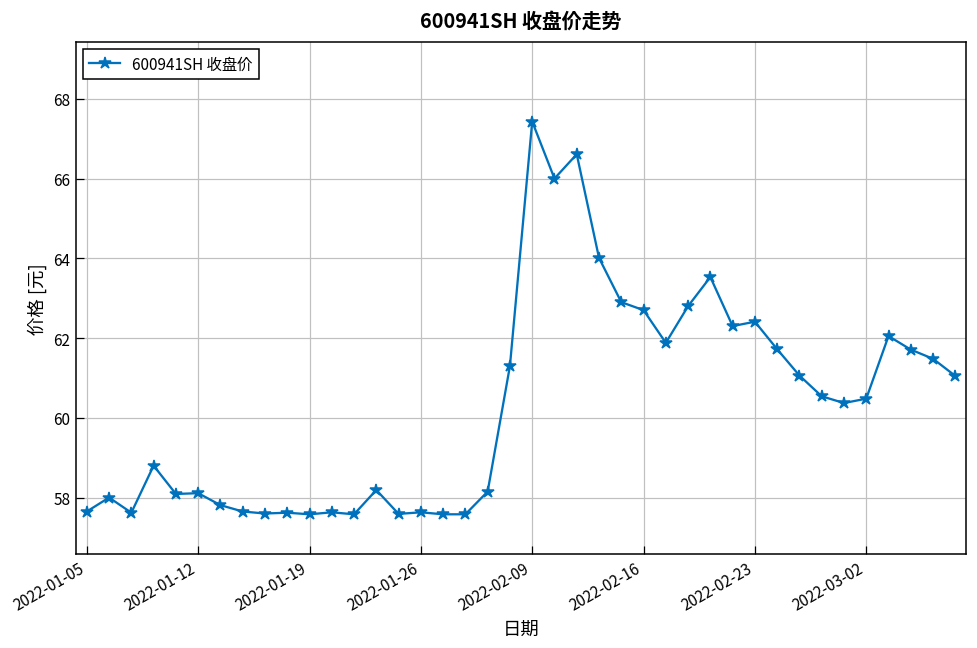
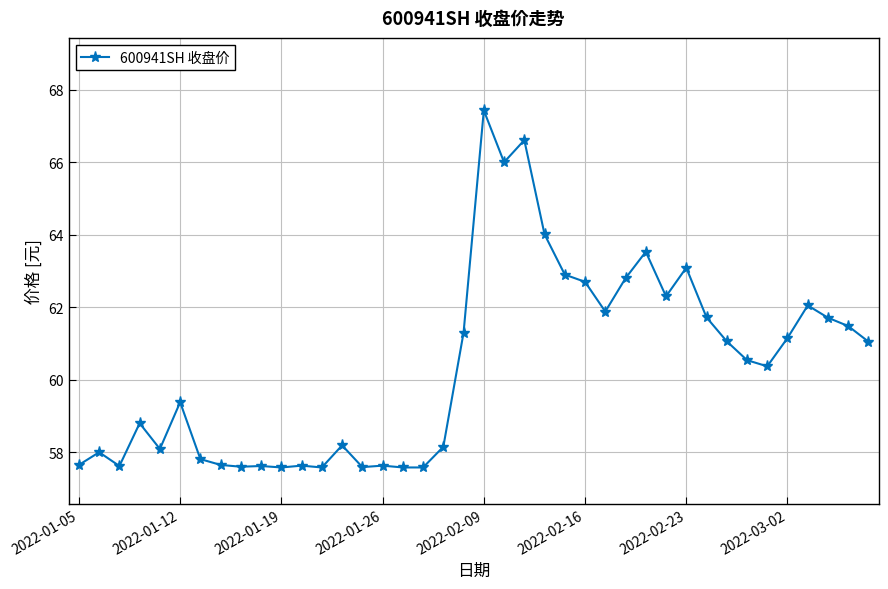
  {
    "2022-01-05": 57.7,
-   "2022-01-12": 58.1,
+   "2022-01-12": 59.4,
    "2022-01-19": 57.6,
    "2022-01-26": 57.6,
    "2022-02-09": 67.4,
    "2022-02-16": 62.7,
-   "2022-02-23": 62.4,
-   "2022-03-02": 60.5
+   "2022-02-23": 63.1,
+   "2022-03-02": 61.2
  }
